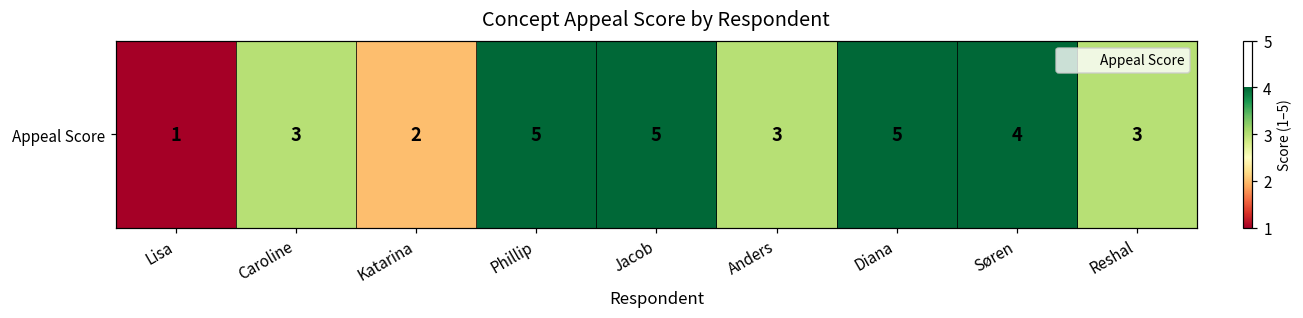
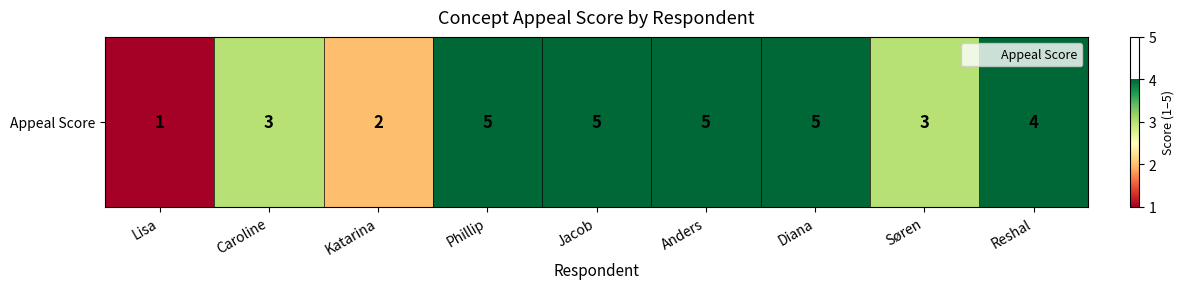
  {
    "Appeal Score": {
      "Lisa": 1,
      "Caroline": 3,
      "Katarina": 2,
      "Phillip": 5,
      "Jacob": 5,
-     "Anders": 3,
+     "Anders": 5,
      "Diana": 5,
-     "Søren": 4,
-     "Reshal": 3
+     "Søren": 3,
+     "Reshal": 4
    }
  }
